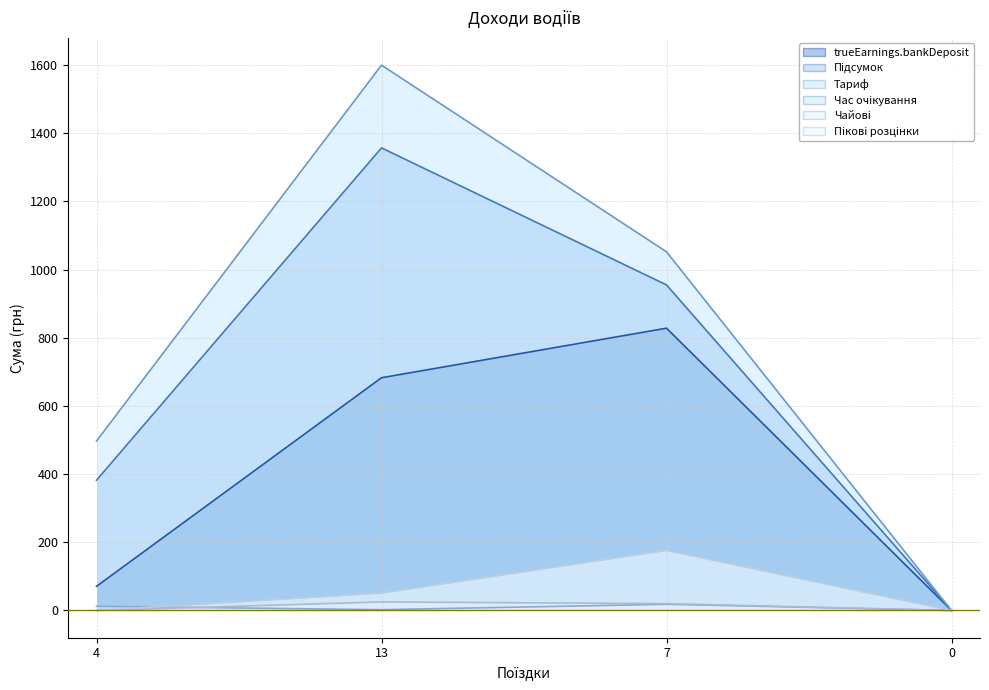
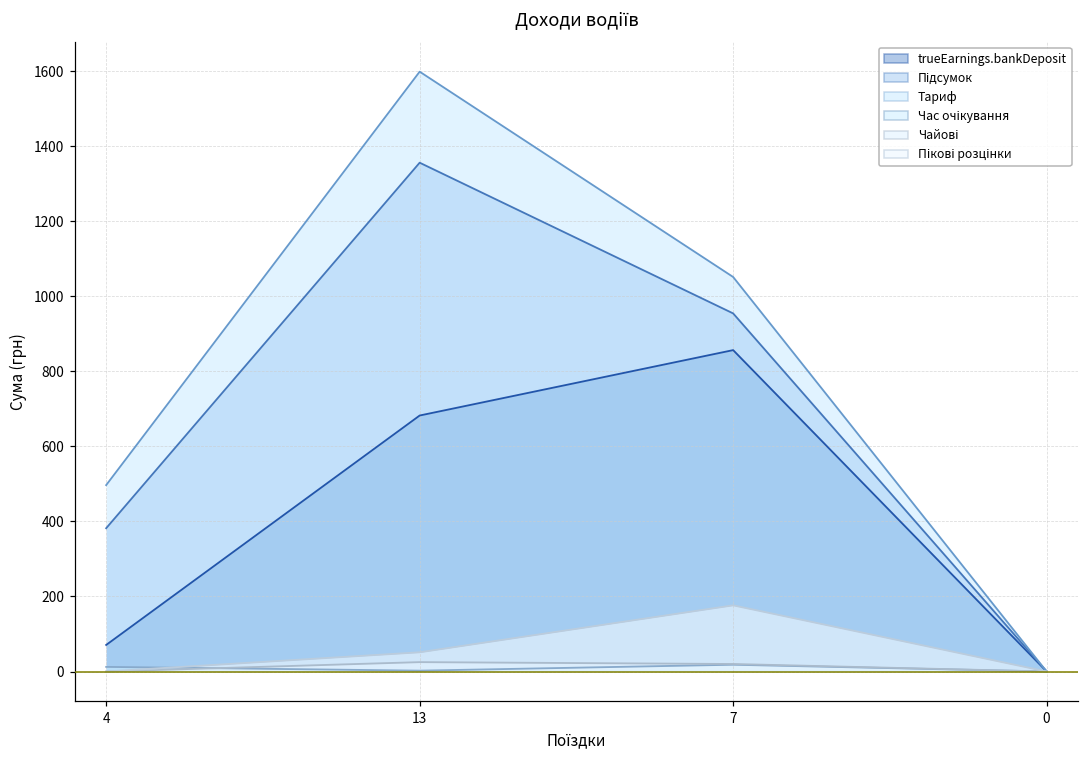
  {
    "trueEarnings.bankDeposit": {
      "4": 70,
      "13": 680,
-     "7": 830
+     "7": 860
    }
  }
